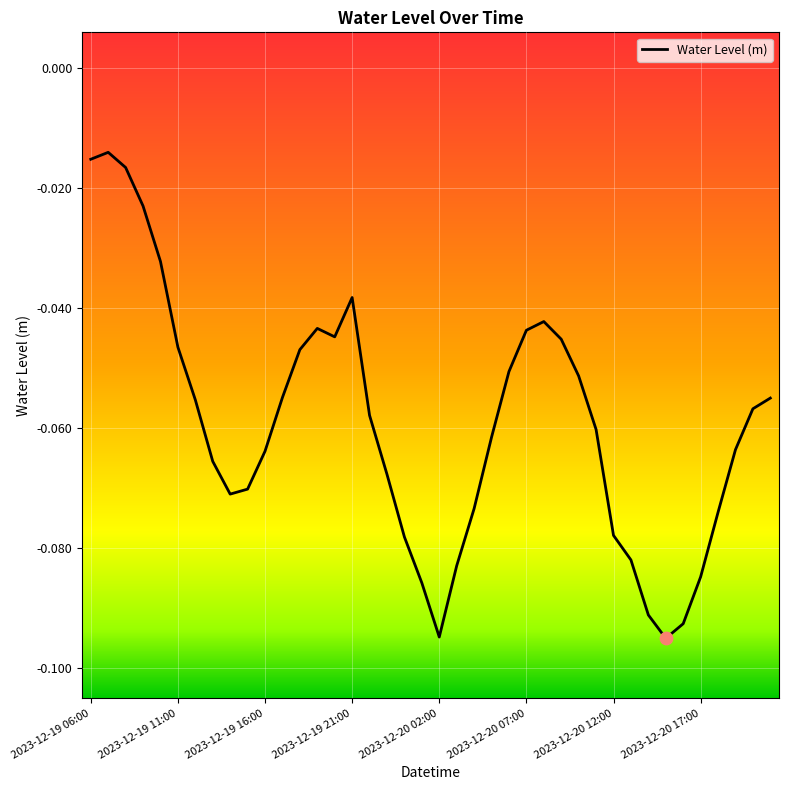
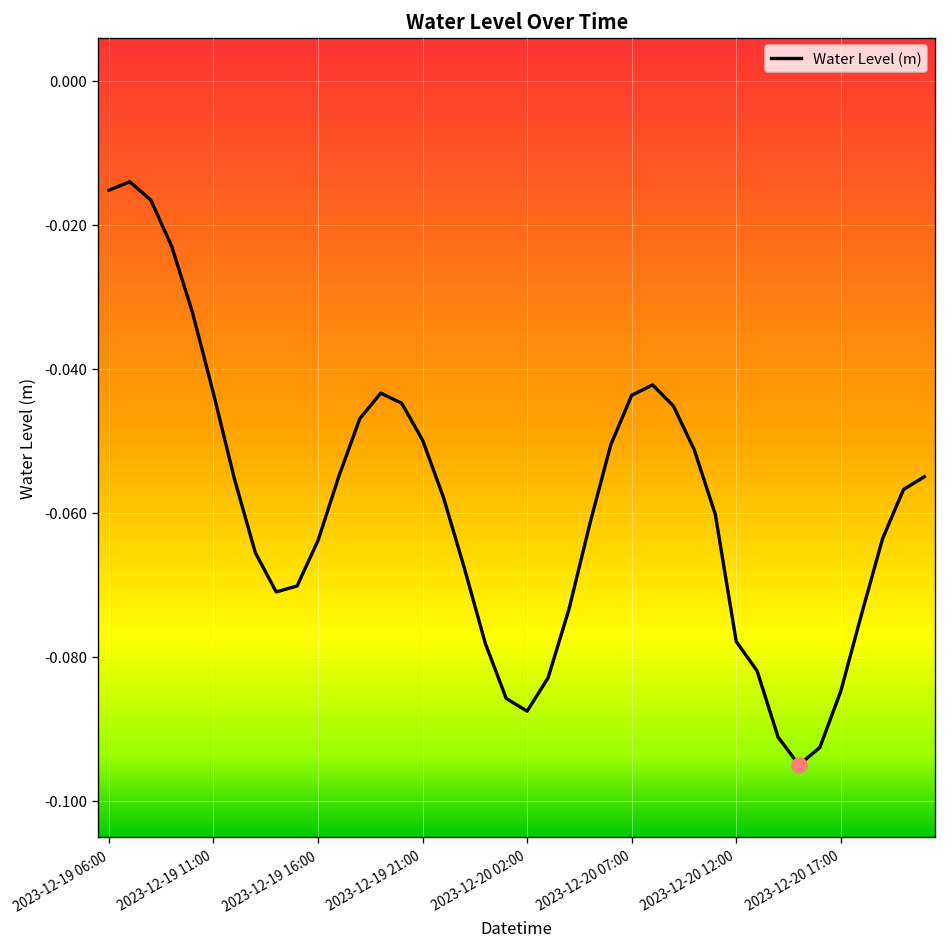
  {
    "Water Level (m)": {
      "2023-12-19 06:00": -0.015,
-     "2023-12-19 11:00": -0.046,
+     "2023-12-19 11:00": -0.043,
      "2023-12-19 16:00": -0.064,
-     "2023-12-19 21:00": -0.038,
-     "2023-12-20 02:00": -0.095,
+     "2023-12-19 21:00": -0.050,
+     "2023-12-20 02:00": -0.088,
      "2023-12-20 07:00": -0.044,
      "2023-12-20 12:00": -0.078,
      "2023-12-20 17:00": -0.085
    }
  }
